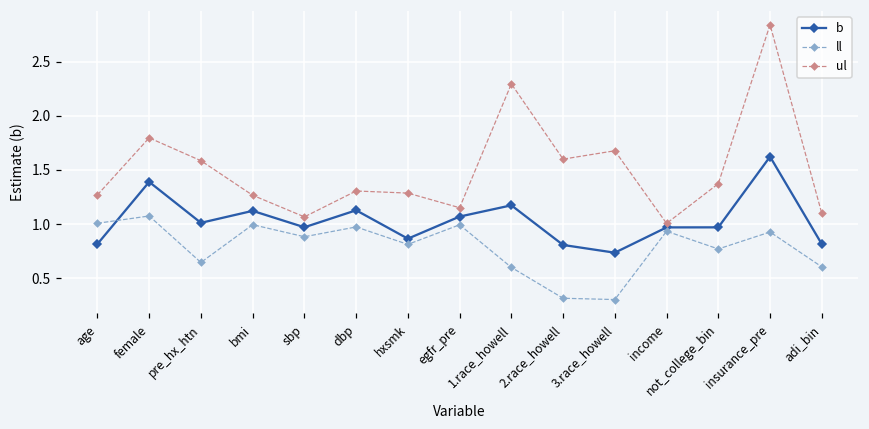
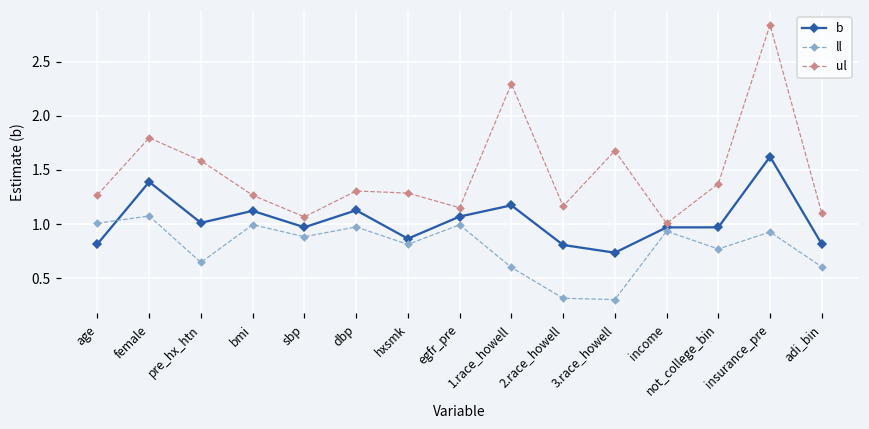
  {
    "b": {
      "age": 0.8,
      "female": 1.4,
      "pre_hx_htn": 1.0,
      "bmi": 1.1,
      "sbp": 1.0,
      "dbp": 1.1,
      "hxsmk": 0.9,
      "egfr_pre": 1.1,
      "1.race_howell": 1.2,
      "2.race_howell": 0.8,
      "3.race_howell": 0.7,
      "income": 1.0,
      "not_college_bin": 1.0,
      "insurance_pre": 1.6,
      "adi_bin": 0.8
    },
    "ll": {
      "age": 1.0,
      "female": 1.1,
      "pre_hx_htn": 0.6,
      "bmi": 1.0,
      "sbp": 0.9,
      "dbp": 1.0,
      "hxsmk": 0.8,
      "egfr_pre": 1.0,
      "1.race_howell": 0.6,
      "2.race_howell": 0.3,
      "3.race_howell": 0.3,
      "income": 0.9,
      "not_college_bin": 0.8,
      "insurance_pre": 0.9,
      "adi_bin": 0.6
    },
    "ul": {
      "age": 1.3,
      "female": 1.8,
      "pre_hx_htn": 1.6,
      "bmi": 1.3,
      "sbp": 1.1,
      "dbp": 1.3,
      "hxsmk": 1.3,
      "egfr_pre": 1.2,
      "1.race_howell": 2.3,
-     "2.race_howell": 1.6,
+     "2.race_howell": 1.2,
      "3.race_howell": 1.7,
      "income": 1.0,
      "not_college_bin": 1.4,
      "insurance_pre": 2.8,
      "adi_bin": 1.1
    }
  }
